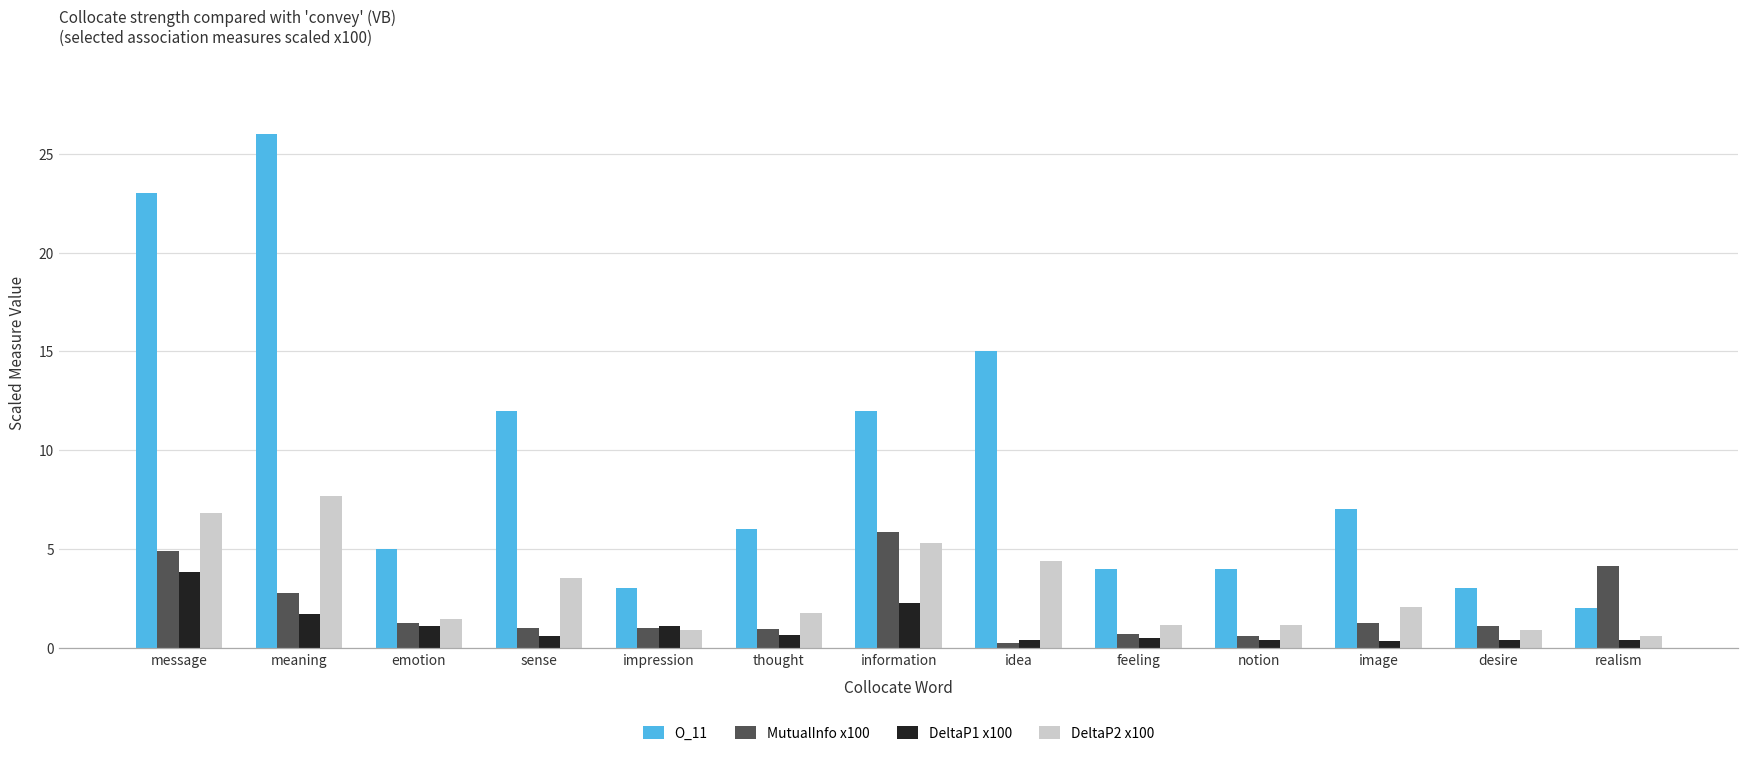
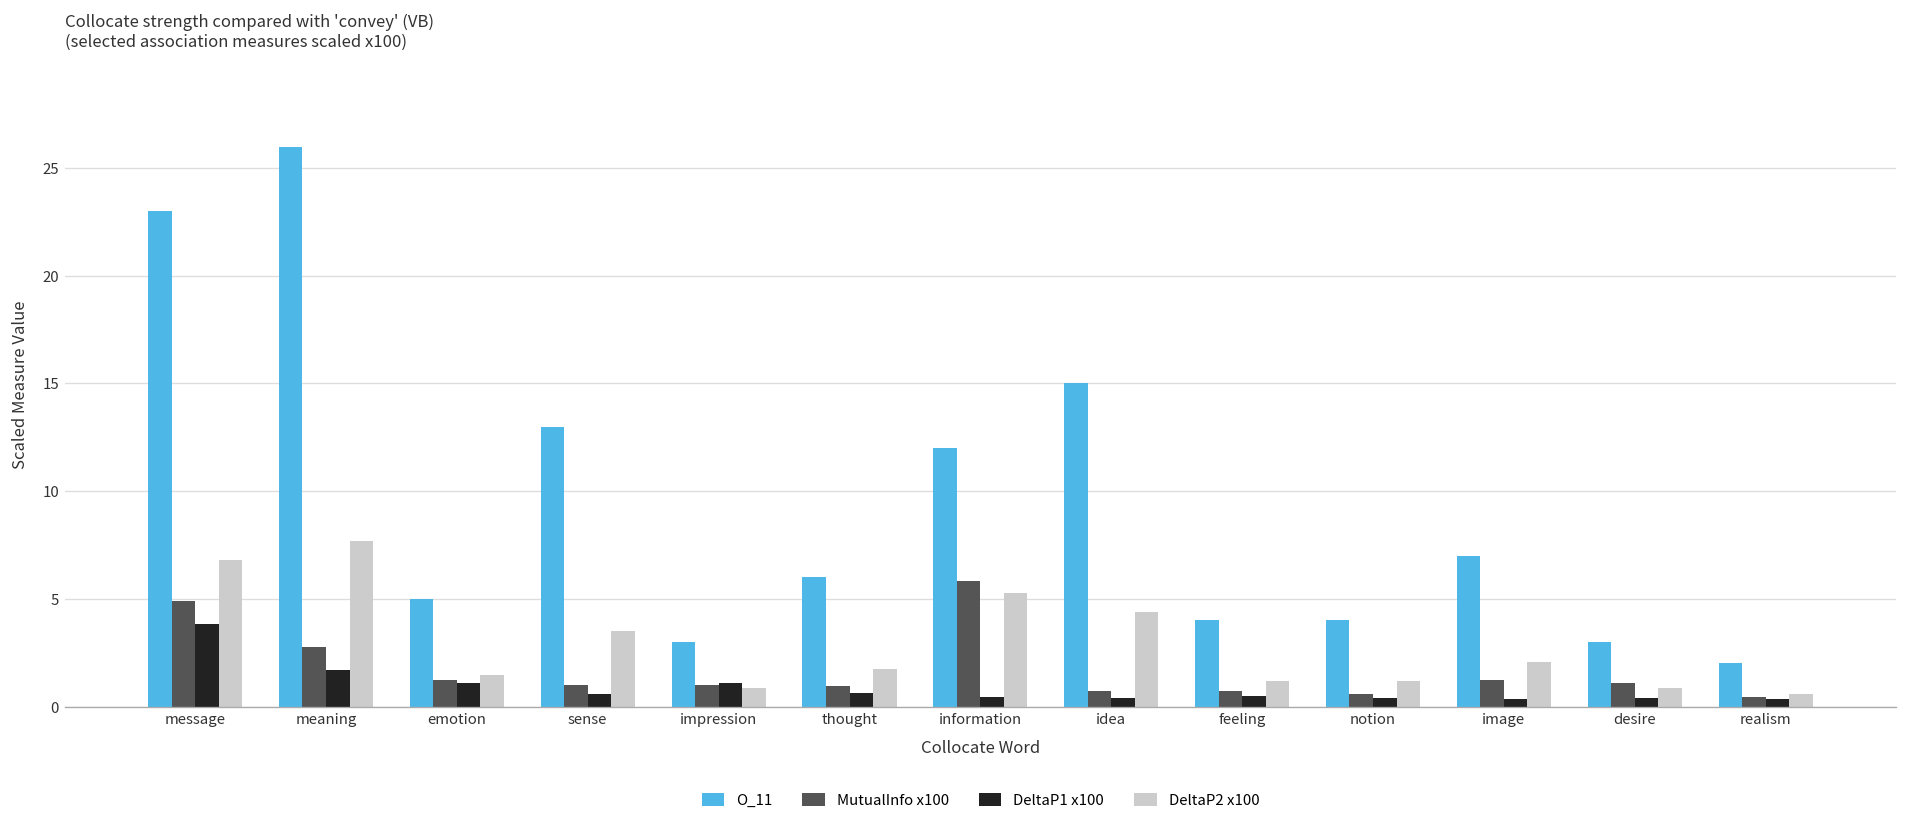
  {
    "O_11": {
      "message": 23,
      "meaning": 26,
      "emotion": 5,
-     "sense": 12,
+     "sense": 13,
      "impression": 3,
      "thought": 6,
      "information": 12,
      "idea": 15,
      "feeling": 4,
      "notion": 4,
      "image": 7,
      "desire": 3,
      "realism": 2
    },
    "MutualInfo x100": {
      "message": 4.9,
      "meaning": 2.8,
      "emotion": 1.3,
      "sense": 1.0,
      "impression": 1.0,
      "thought": 1.0,
      "information": 5.8,
-     "idea": 0.3,
+     "idea": 0.7,
      "feeling": 0.7,
      "notion": 0.6,
      "image": 1.2,
      "desire": 1.1,
-     "realism": 4.1
+     "realism": 0.5
    },
    "DeltaP1 x100": {
      "message": 3.8,
      "meaning": 1.7,
      "emotion": 1.1,
      "sense": 0.6,
      "impression": 1.1,
      "thought": 0.6,
-     "information": 2.3,
+     "information": 0.5,
      "idea": 0.4,
      "feeling": 0.5,
      "notion": 0.4,
      "image": 0.3,
      "desire": 0.4,
      "realism": 0.4
    },
    "DeltaP2 x100": {
      "message": 6.8,
      "meaning": 7.7,
      "emotion": 1.5,
      "sense": 3.5,
      "impression": 0.9,
      "thought": 1.8,
      "information": 5.3,
      "idea": 4.4,
      "feeling": 1.2,
      "notion": 1.2,
      "image": 2.1,
      "desire": 0.9,
      "realism": 0.6
    }
  }
